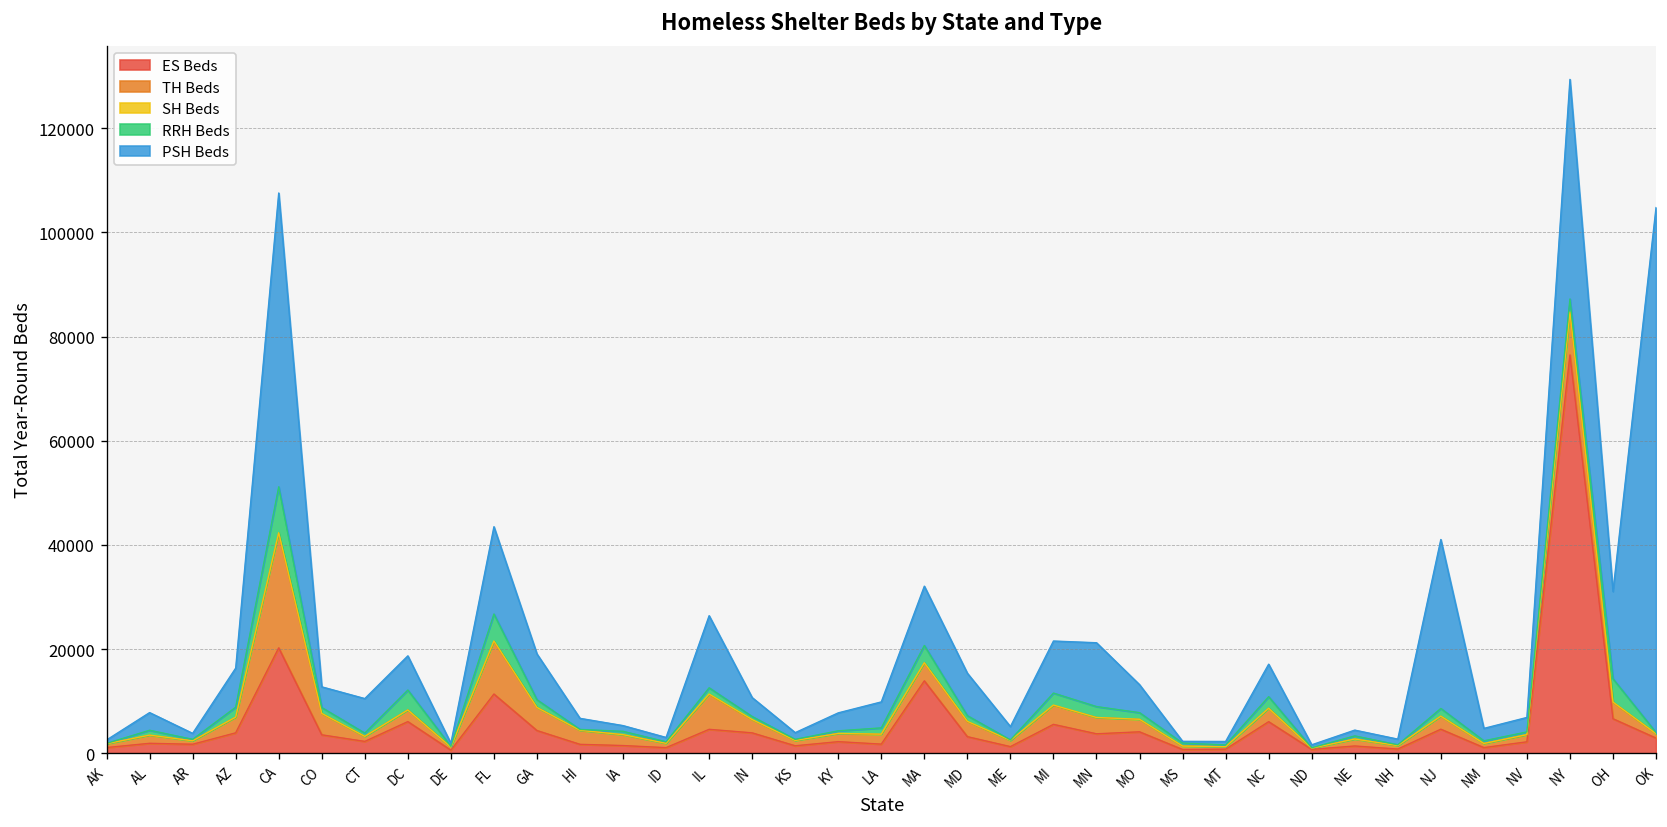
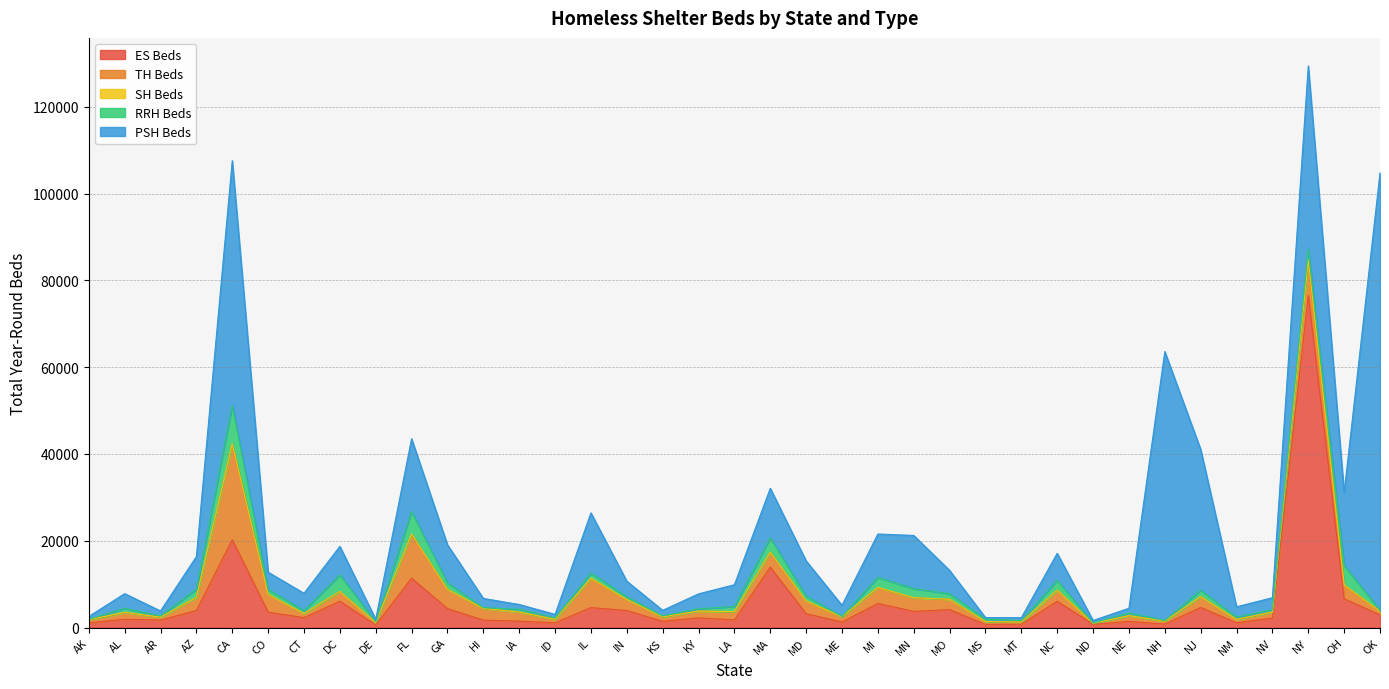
  {
    "RRH Beds": {
      "AL": 1000,
      "AZ": 2000,
      "CA": 9000,
      "CO": 1000,
      "CT": 1000,
      "DC": 4000,
      "FL": 5000,
      "GA": 1000,
      "IA": 1000,
      "IL": 1000,
      "LA": 1000,
      "MA": 3000,
      "MD": 1000,
      "MI": 2000,
      "MN": 2000,
      "MO": 1000,
      "NC": 2000,
      "NE": 1000,
      "NJ": 1000,
      "NY": 2000,
      "OH": 4000
    },
    "PSH Beds": {
      "AK": 1000,
      "AL": 3000,
      "AR": 1000,
      "AZ": 8000,
      "CA": 56000,
      "CO": 4000,
-     "CT": 7000,
+     "CT": 4000,
      "DC": 7000,
      "DE": 1000,
      "FL": 17000,
      "GA": 9000,
      "HI": 2000,
      "IA": 1000,
      "ID": 1000,
      "IL": 14000,
      "IN": 4000,
      "KS": 1000,
      "KY": 3000,
      "LA": 5000,
      "MA": 11000,
      "MD": 8000,
      "ME": 3000,
      "MI": 10000,
      "MN": 12000,
      "MO": 5000,
      "MT": 1000,
      "NC": 6000,
      "NE": 1000,
-     "NH": 1000,
+     "NH": 62000,
      "NJ": 32000,
      "NM": 2000,
      "NV": 3000,
      "NY": 42000,
      "OH": 17000,
      "OK": 101000
    }
  }
